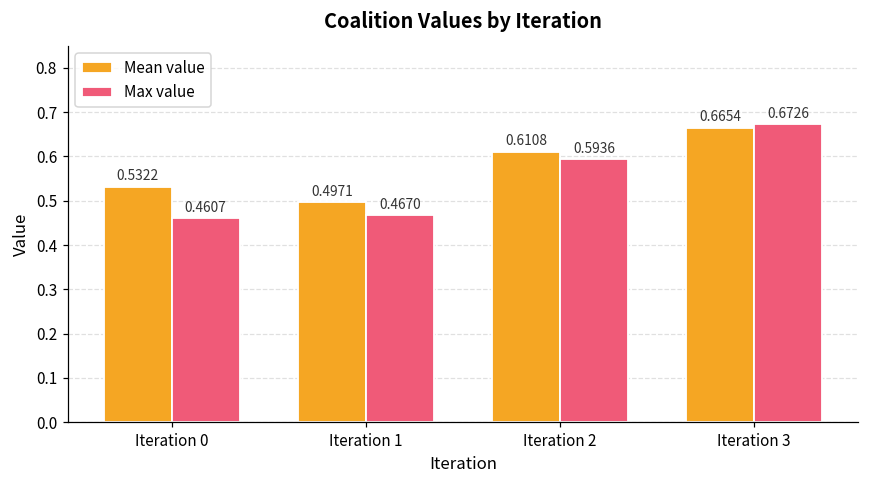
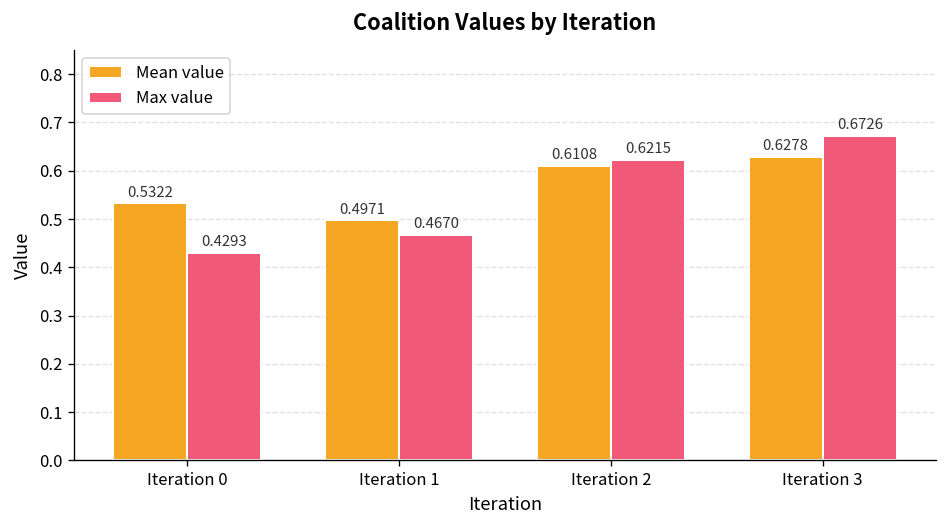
  {
    "Mean value": {
      "Iteration 0": 0.5322,
      "Iteration 1": 0.4971,
      "Iteration 2": 0.6108,
-     "Iteration 3": 0.6654
+     "Iteration 3": 0.6278
    },
    "Max value": {
-     "Iteration 0": 0.4607,
+     "Iteration 0": 0.4293,
      "Iteration 1": 0.4670,
-     "Iteration 2": 0.5936,
+     "Iteration 2": 0.6215,
      "Iteration 3": 0.6726
    }
  }
